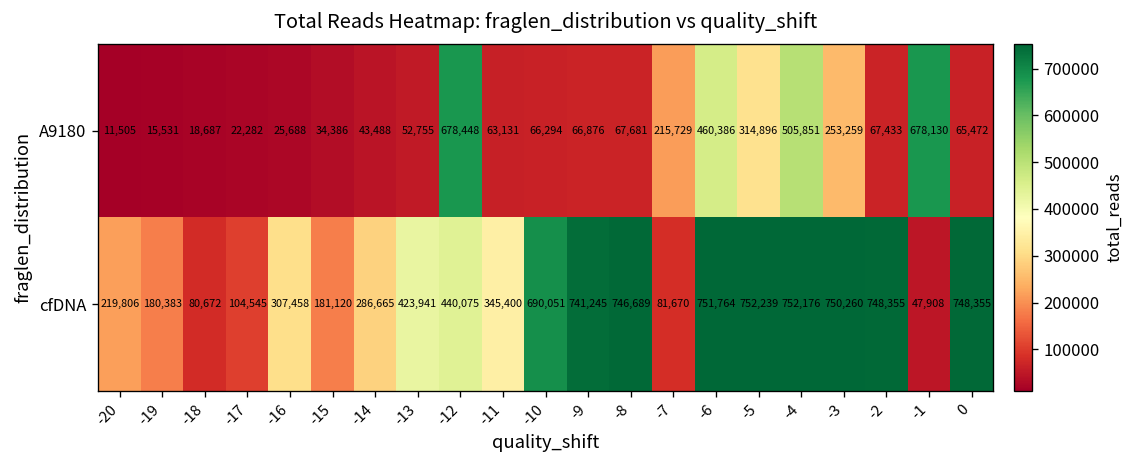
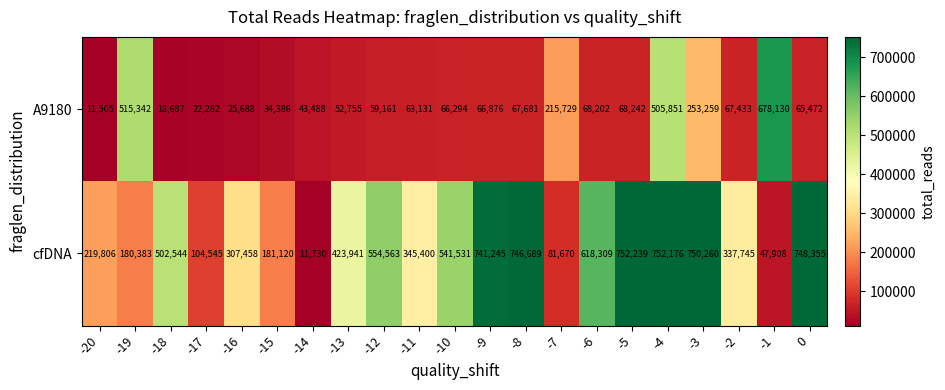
  {
    "A9180": {
      "-20": "11,505",
-     "-19": "15,531",
+     "-19": "515,342",
      "-18": "18,687",
      "-17": "22,282",
      "-16": "25,688",
      "-15": "34,386",
      "-14": "43,488",
      "-13": "52,755",
-     "-12": "678,448",
+     "-12": "59,161",
      "-11": "63,131",
      "-10": "66,294",
      "-9": "66,876",
      "-8": "67,681",
      "-7": "215,729",
-     "-6": "460,386",
-     "-5": "314,896",
+     "-6": "68,202",
+     "-5": "68,242",
      "-4": "505,851",
      "-3": "253,259",
      "-2": "67,433",
      "-1": "678,130",
      "0": "65,472"
    },
    "cfDNA": {
      "-20": "219,806",
      "-19": "180,383",
-     "-18": "80,672",
+     "-18": "502,544",
      "-17": "104,545",
      "-16": "307,458",
      "-15": "181,120",
-     "-14": "286,665",
+     "-14": "11,730",
      "-13": "423,941",
-     "-12": "440,075",
+     "-12": "554,563",
      "-11": "345,400",
-     "-10": "690,051",
+     "-10": "541,531",
      "-9": "741,245",
      "-8": "746,689",
      "-7": "81,670",
-     "-6": "751,764",
+     "-6": "618,309",
      "-5": "752,239",
      "-4": "752,176",
      "-3": "750,260",
-     "-2": "748,355",
+     "-2": "337,745",
      "-1": "47,908",
      "0": "748,355"
    }
  }
